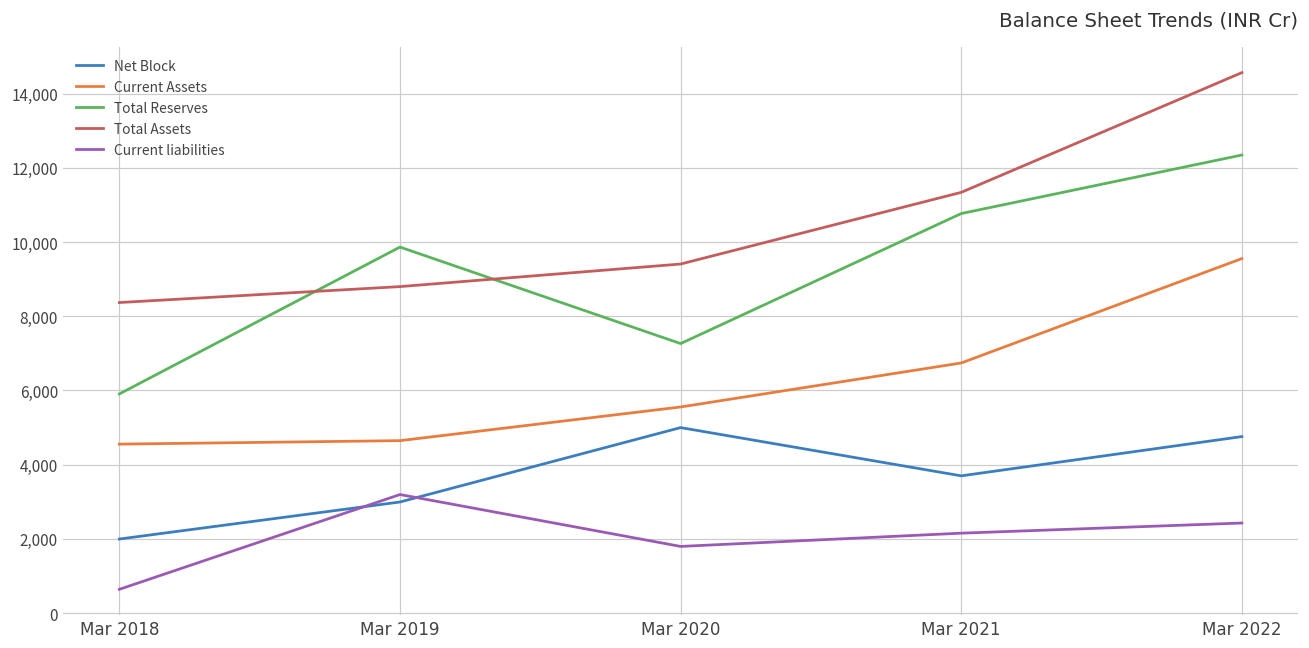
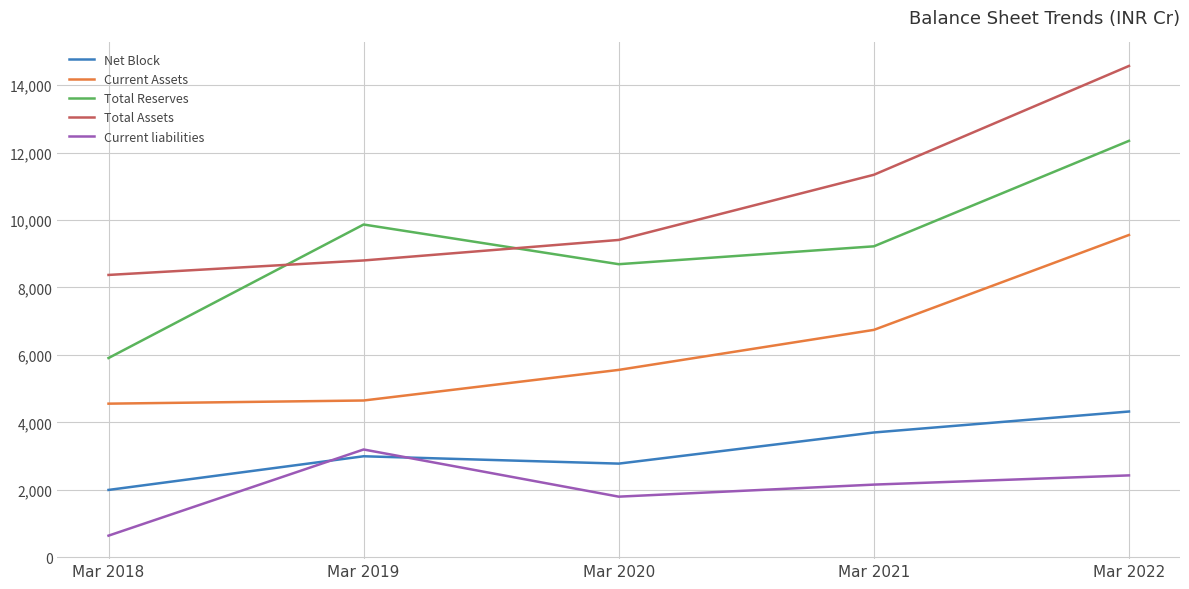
  {
    "Net Block": {
      "Mar 2018": "2,000",
      "Mar 2019": "3,000",
-     "Mar 2020": "5,000",
+     "Mar 2020": "2,800",
      "Mar 2021": "3,700",
-     "Mar 2022": "4,800"
+     "Mar 2022": "4,300"
    },
    "Total Reserves": {
      "Mar 2018": "5,900",
      "Mar 2019": "9,900",
-     "Mar 2020": "7,300",
-     "Mar 2021": "10,800",
+     "Mar 2020": "8,700",
+     "Mar 2021": "9,200",
      "Mar 2022": "12,300"
    },
    "Current liabilities": {
      "Mar 2018": "600",
      "Mar 2019": "3,200",
      "Mar 2020": "1,800",
      "Mar 2021": "2,200",
      "Mar 2022": "2,400"
    }
  }
